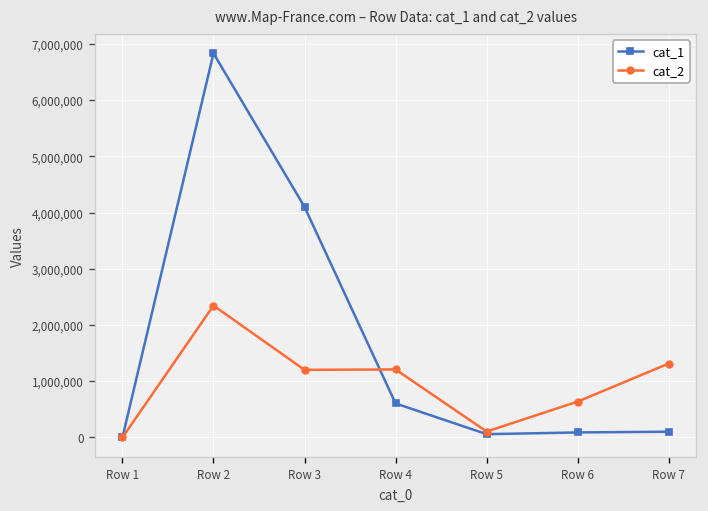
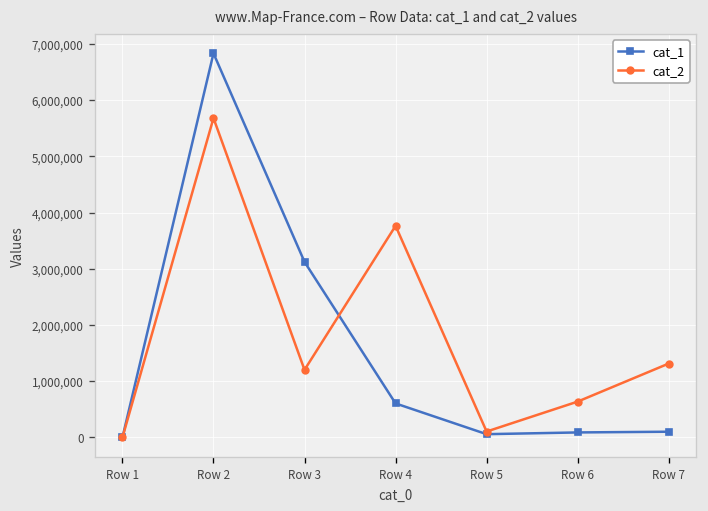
  {
    "cat_1": {
      "Row 2": "6,800,000",
-     "Row 3": "4,100,000",
+     "Row 3": "3,100,000",
      "Row 4": "600,000",
      "Row 6": "100,000",
      "Row 7": "100,000"
    },
    "cat_2": {
-     "Row 2": "2,300,000",
+     "Row 2": "5,700,000",
      "Row 3": "1,200,000",
-     "Row 4": "1,200,000",
+     "Row 4": "3,800,000",
      "Row 6": "600,000",
      "Row 7": "1,300,000"
    }
  }
